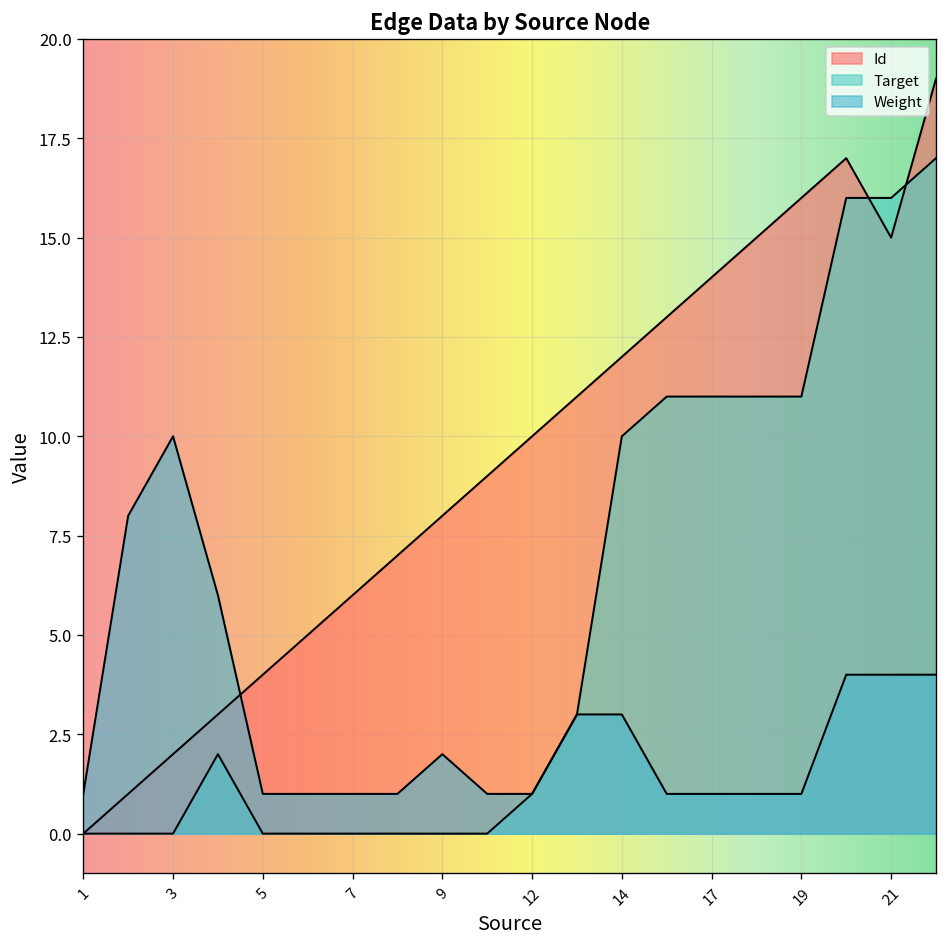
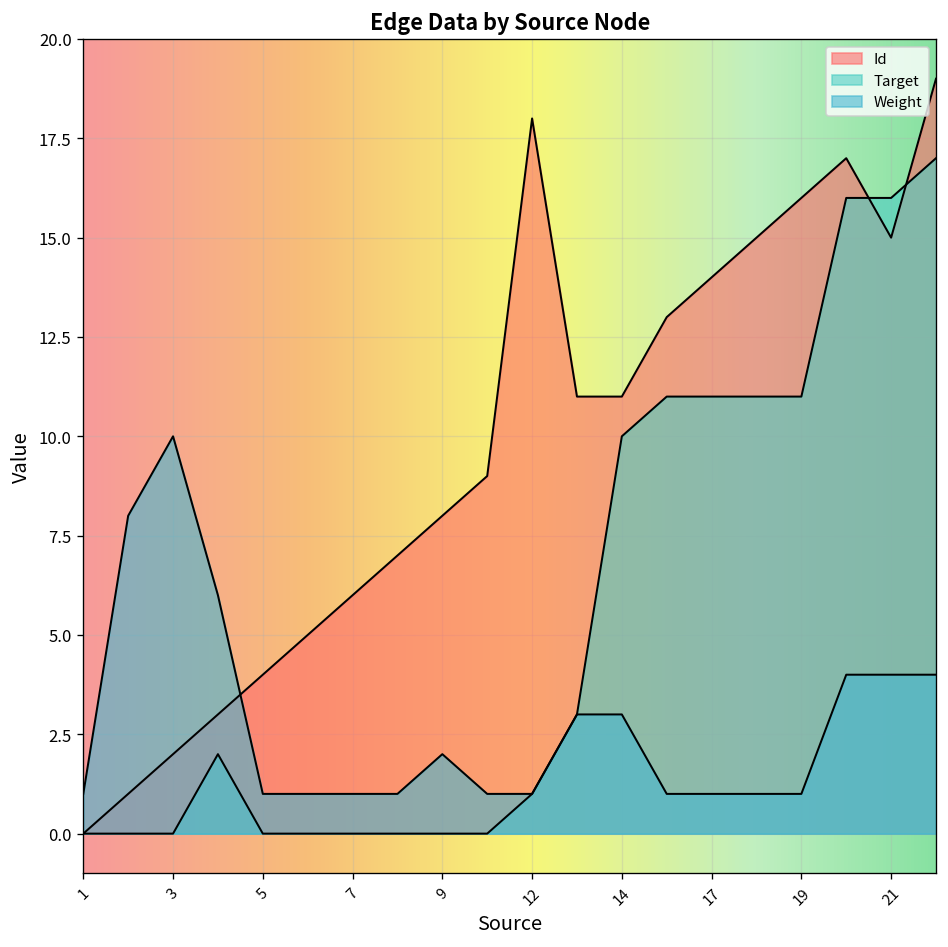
  {
    "Id": {
-     "12": 10,
-     "14": 12,
+     "12": 18,
+     "14": 11,
      "21": 15
    }
  }
